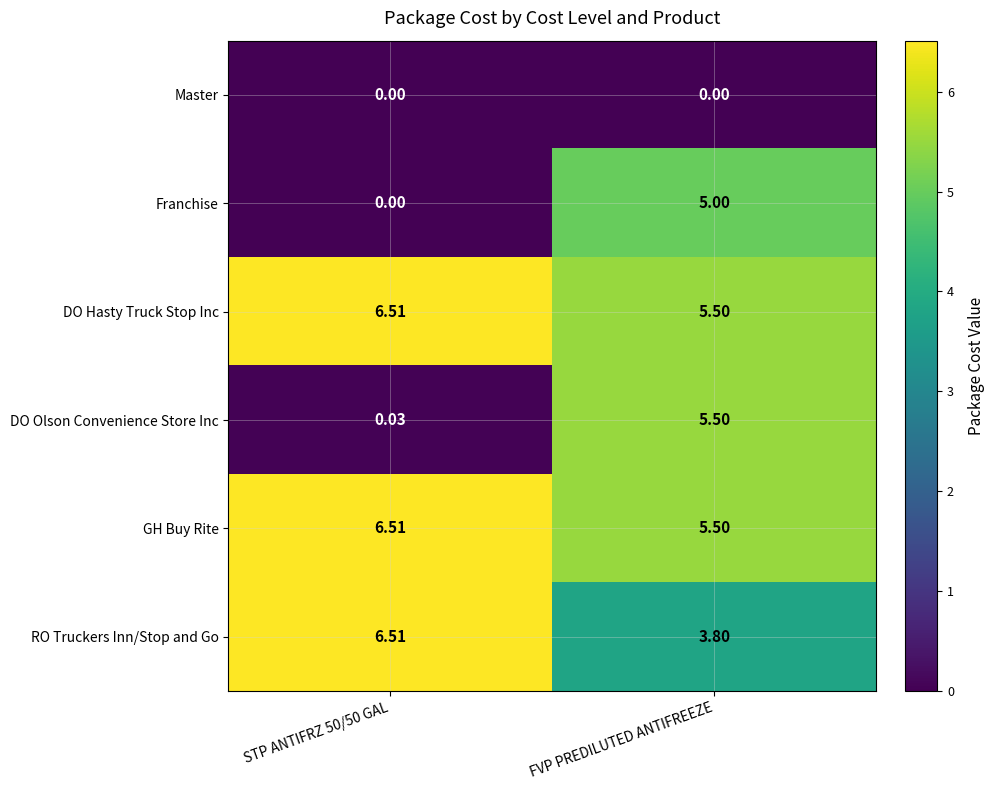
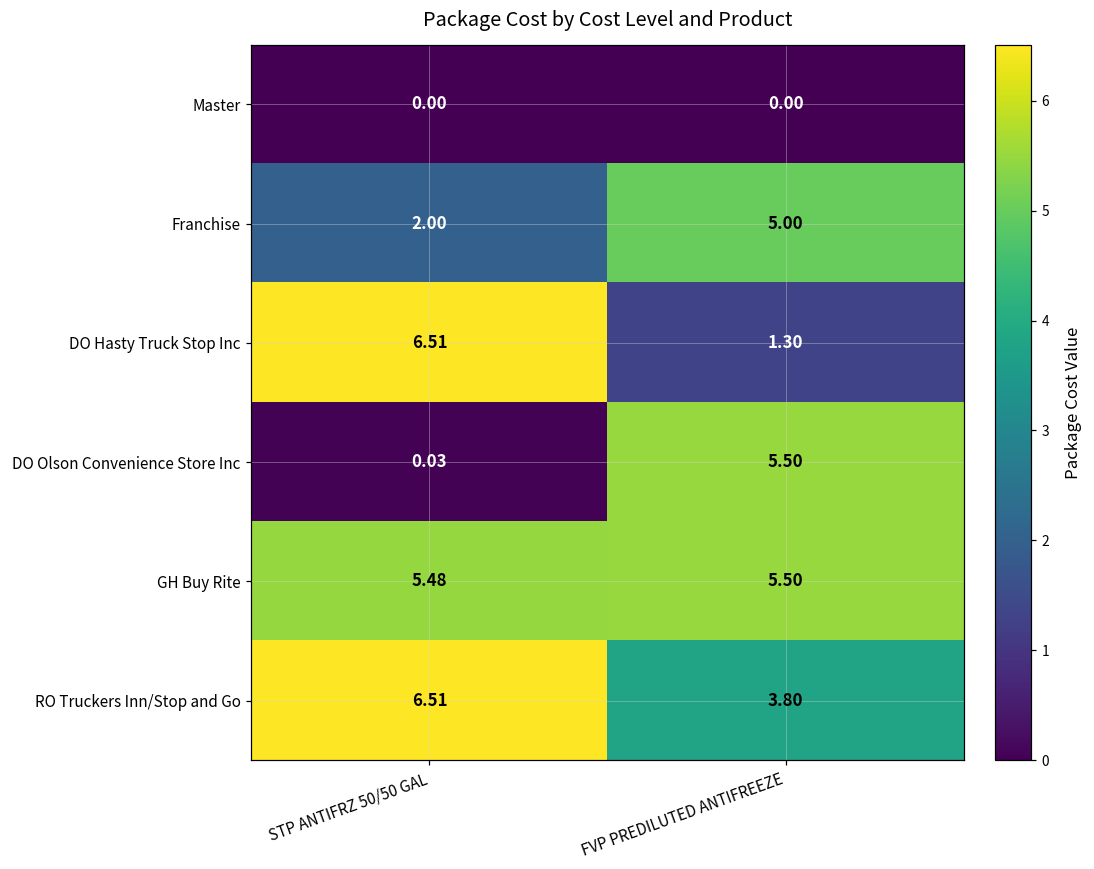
  {
    "Master": {
      "STP ANTIFRZ 50/50 GAL": 0.00,
      "FVP PREDILUTED ANTIFREEZE": 0.00
    },
    "Franchise": {
-     "STP ANTIFRZ 50/50 GAL": 0.00,
+     "STP ANTIFRZ 50/50 GAL": 2.00,
      "FVP PREDILUTED ANTIFREEZE": 5.00
    },
    "DO Hasty Truck Stop Inc": {
      "STP ANTIFRZ 50/50 GAL": 6.51,
-     "FVP PREDILUTED ANTIFREEZE": 5.50
+     "FVP PREDILUTED ANTIFREEZE": 1.30
    },
    "DO Olson Convenience Store Inc": {
      "STP ANTIFRZ 50/50 GAL": 0.03,
      "FVP PREDILUTED ANTIFREEZE": 5.50
    },
    "GH Buy Rite": {
-     "STP ANTIFRZ 50/50 GAL": 6.51,
+     "STP ANTIFRZ 50/50 GAL": 5.48,
      "FVP PREDILUTED ANTIFREEZE": 5.50
    },
    "RO Truckers Inn/Stop and Go": {
      "STP ANTIFRZ 50/50 GAL": 6.51,
      "FVP PREDILUTED ANTIFREEZE": 3.80
    }
  }
